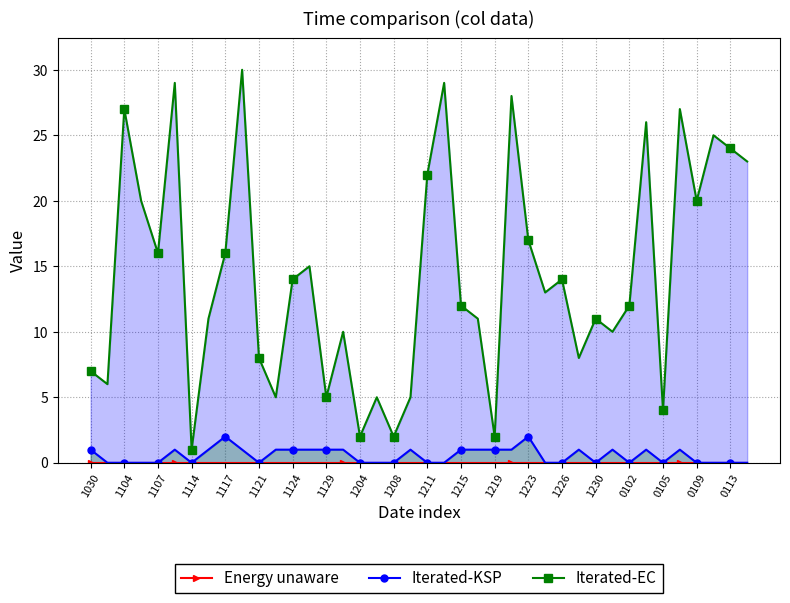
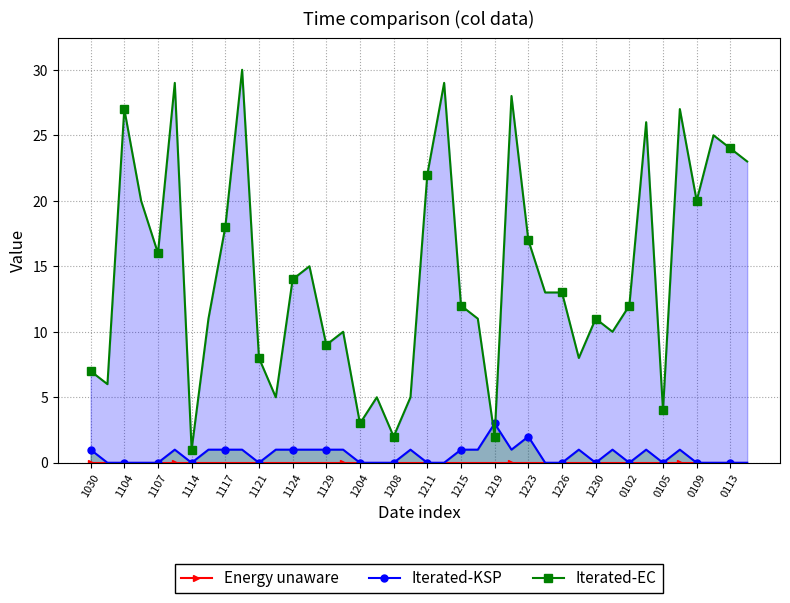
  {
    "Energy unaware": {
      "1030": 0,
      "1117": 0,
      "1124": 0,
      "1129": 0,
      "1215": 0,
      "1219": 0,
      "1223": 0
    },
    "Iterated-KSP": {
      "1030": 1,
-     "1117": 2,
+     "1117": 1,
      "1124": 1,
      "1129": 1,
      "1215": 1,
-     "1219": 1,
+     "1219": 3,
      "1223": 2
    },
    "Iterated-EC": {
      "1030": 7,
      "1104": 27,
      "1107": 16,
      "1114": 1,
-     "1117": 16,
+     "1117": 18,
      "1121": 8,
      "1124": 14,
-     "1129": 5,
-     "1204": 2,
+     "1129": 9,
+     "1204": 3,
      "1208": 2,
      "1211": 22,
      "1215": 12,
      "1219": 2,
      "1223": 17,
-     "1226": 14,
+     "1226": 13,
      "1230": 11,
      "0102": 12,
      "0105": 4,
      "0109": 20,
      "0113": 24
    }
  }
